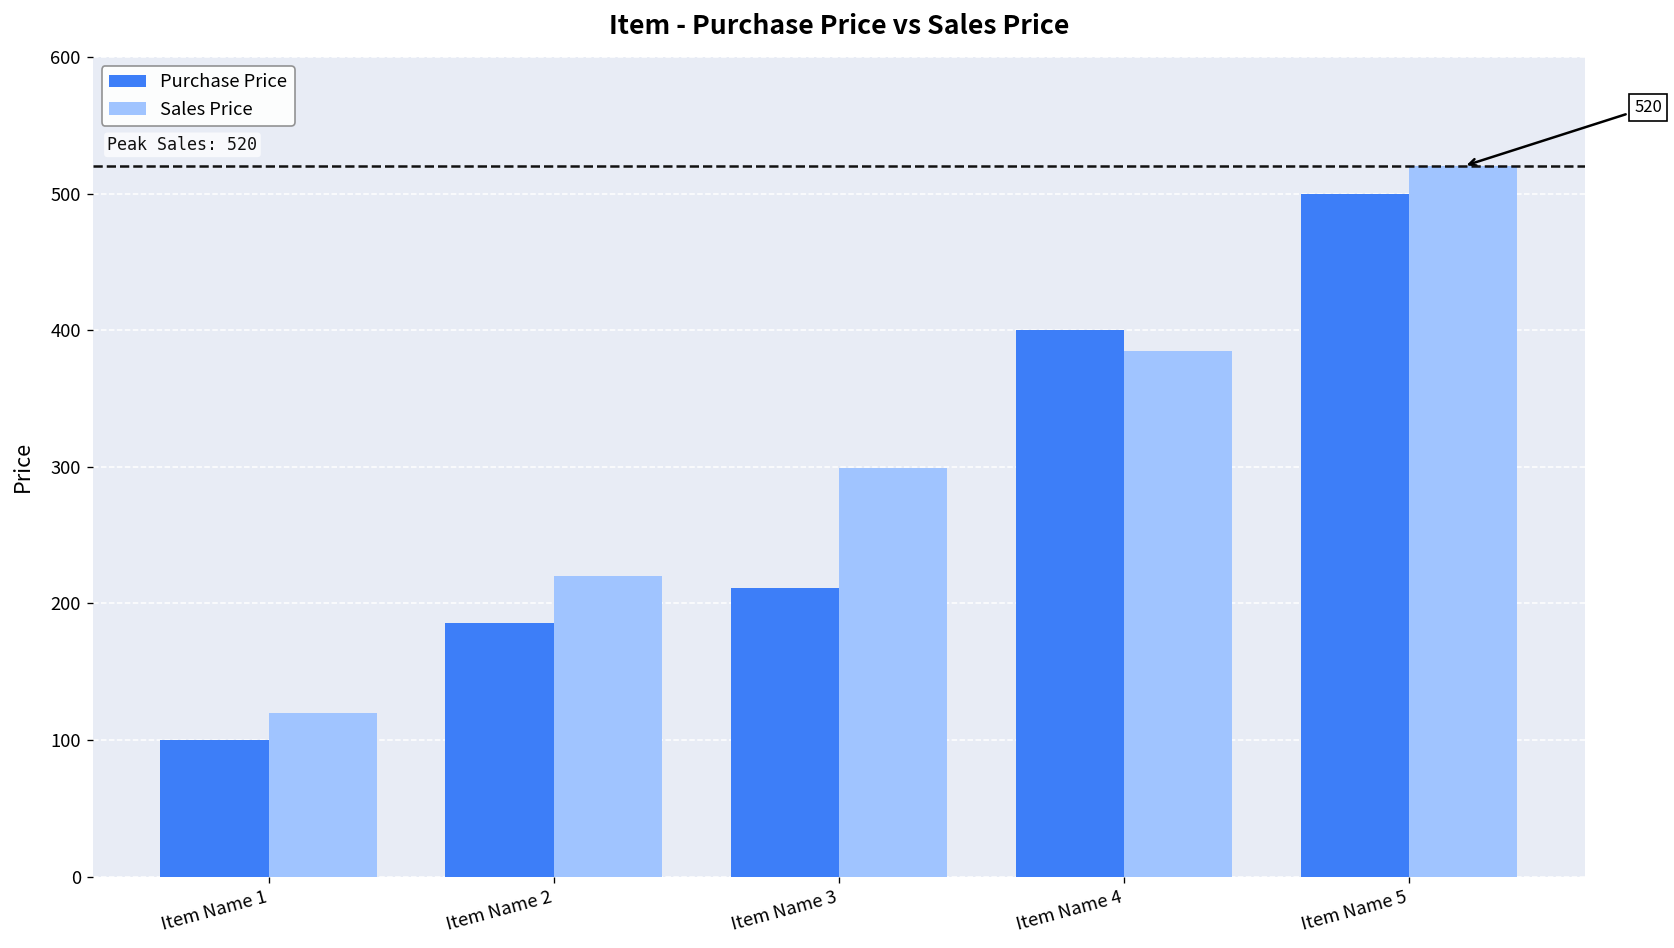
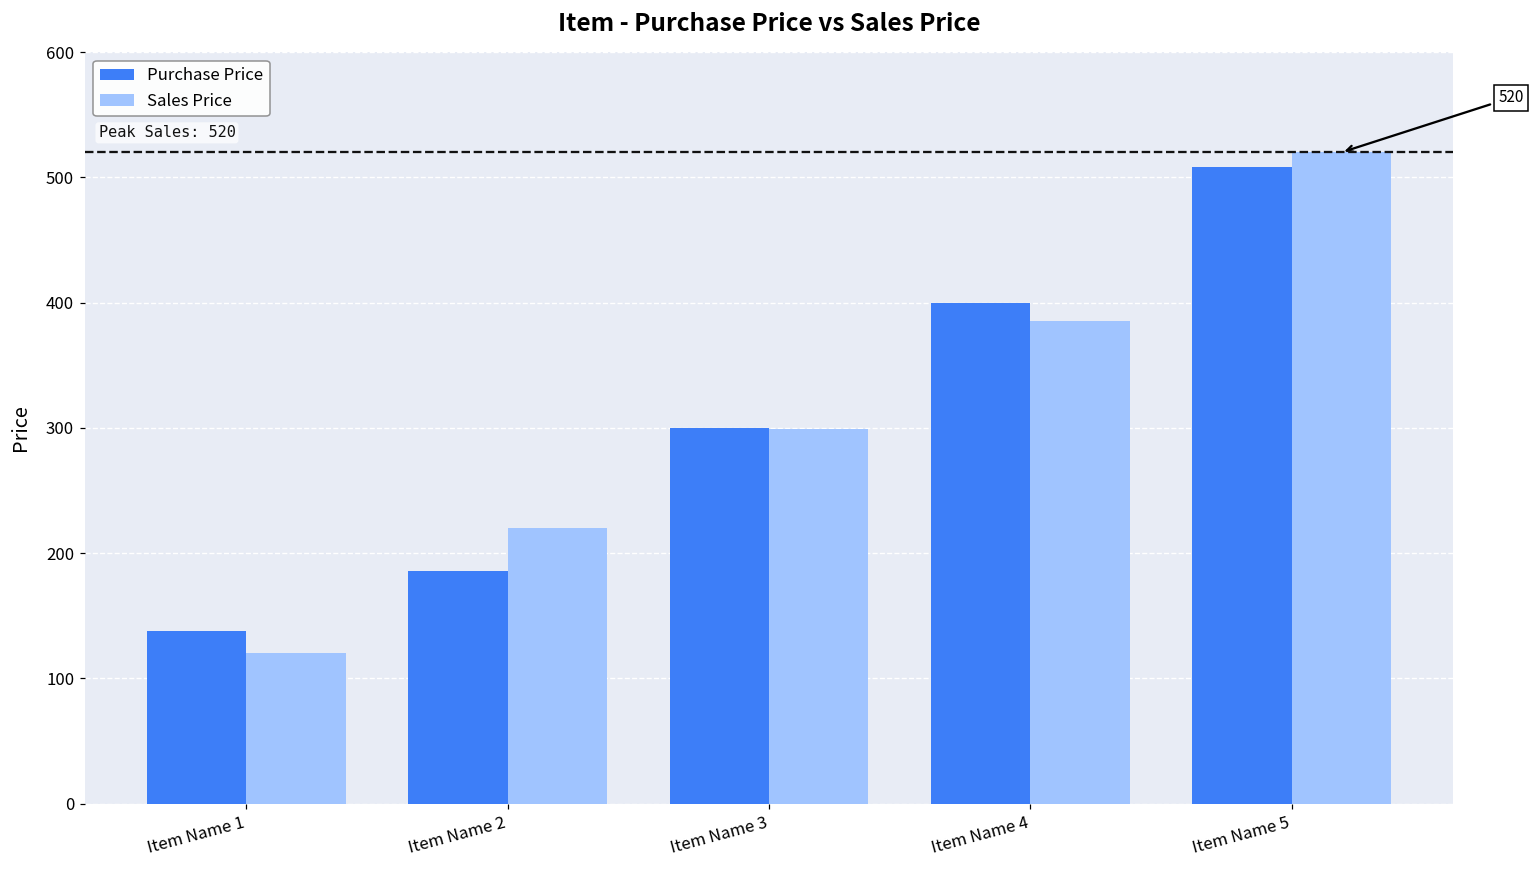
  {
    "Purchase Price": {
-     "Item Name 1": 100,
+     "Item Name 1": 138,
      "Item Name 2": 186,
-     "Item Name 3": 211,
+     "Item Name 3": 300,
      "Item Name 4": 400,
-     "Item Name 5": 500
+     "Item Name 5": 508
    },
    "Sales Price": {
      "Item Name 1": 120,
      "Item Name 2": 220,
      "Item Name 3": 299,
      "Item Name 4": 385
    }
  }
